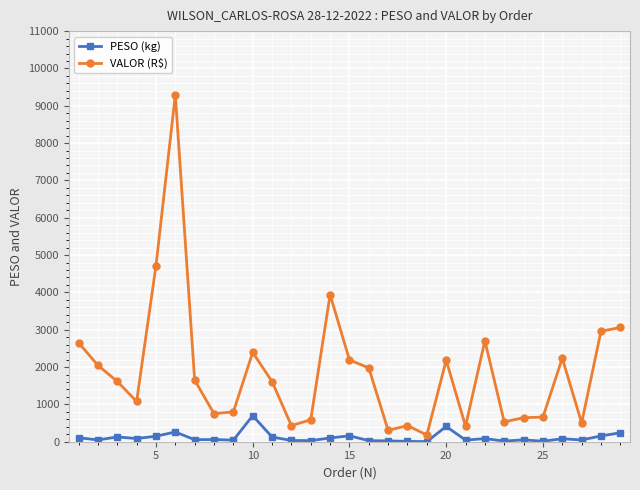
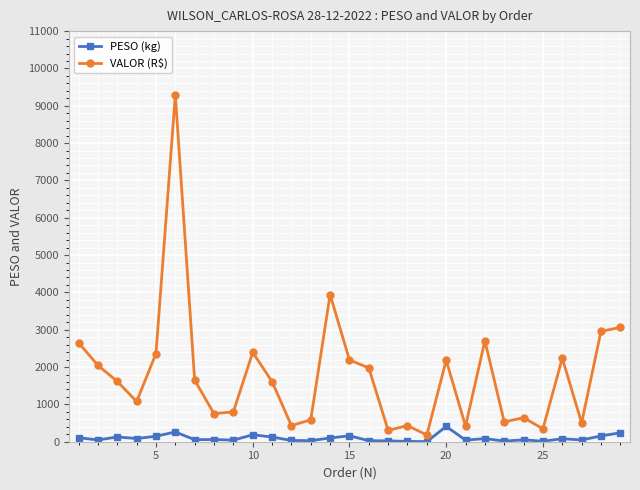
  {
    "PESO (kg)": {
      "5": 100,
-     "10": 700,
+     "10": 200,
      "15": 200,
      "20": 400,
      "25": 0
    },
    "VALOR (R$)": {
-     "5": 4700,
+     "5": 2400,
      "10": 2400,
      "15": 2200,
      "20": 2200,
-     "25": 700
+     "25": 300
    }
  }
